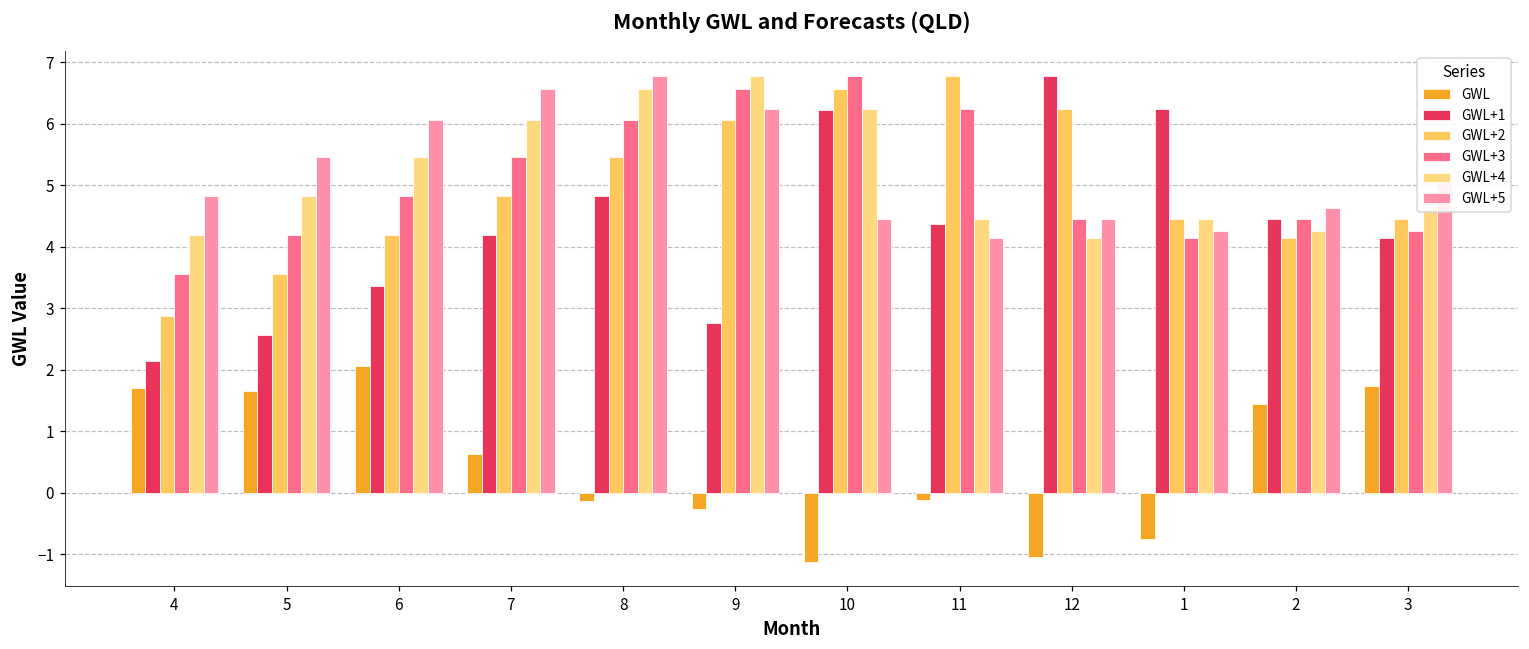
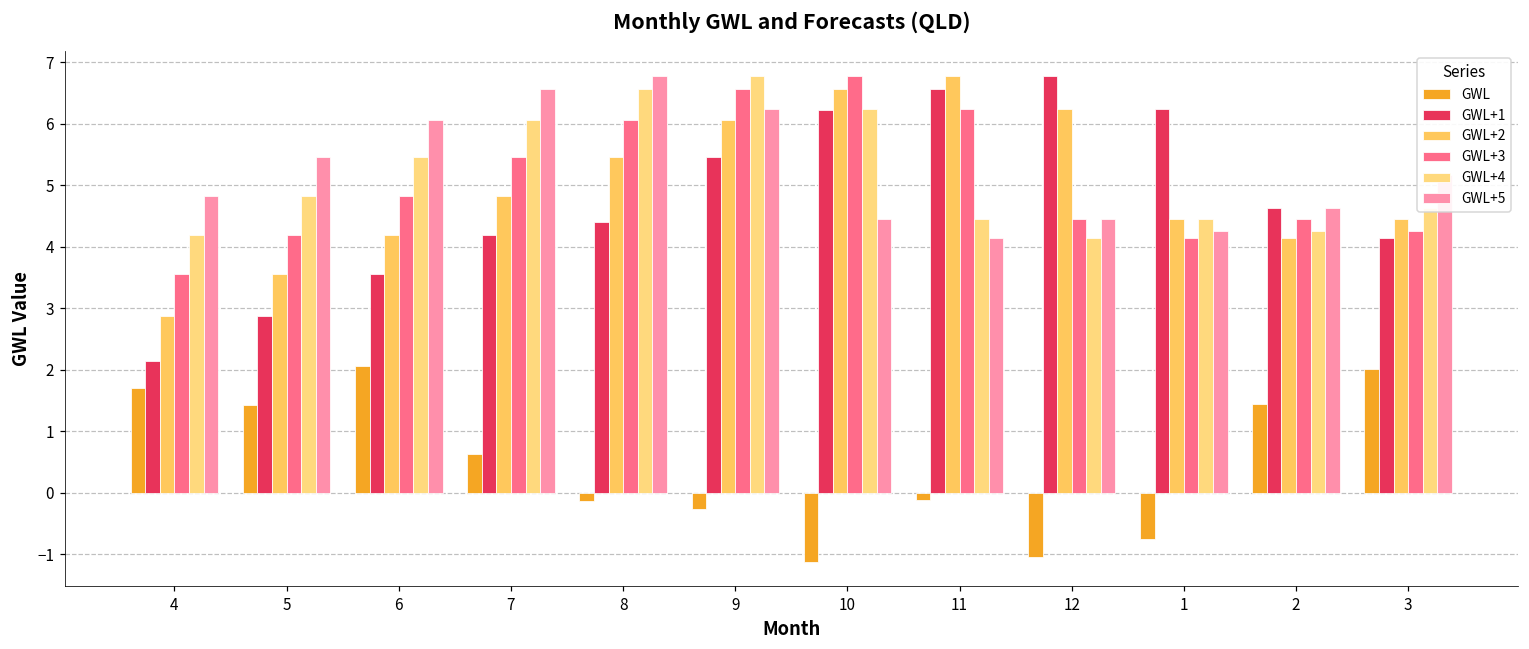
  {
    "GWL": {
      "4": 1.7,
-     "5": 1.7,
+     "5": 1.4,
      "6": 2.1,
      "7": 0.6,
      "8": -0.1,
      "9": -0.3,
      "10": -1.1,
      "11": -0.1,
      "12": -1.1,
      "1": -0.8,
      "2": 1.4,
-     "3": 1.7
+     "3": 2.0
    },
    "GWL+1": {
      "4": 2.1,
-     "5": 2.6,
-     "6": 3.4,
+     "5": 2.9,
+     "6": 3.6,
      "7": 4.2,
-     "8": 4.8,
-     "9": 2.8,
+     "8": 4.4,
+     "9": 5.5,
      "10": 6.2,
-     "11": 4.4,
+     "11": 6.6,
      "12": 6.8,
      "1": 6.2,
-     "2": 4.5,
+     "2": 4.6,
      "3": 4.1
    }
  }
